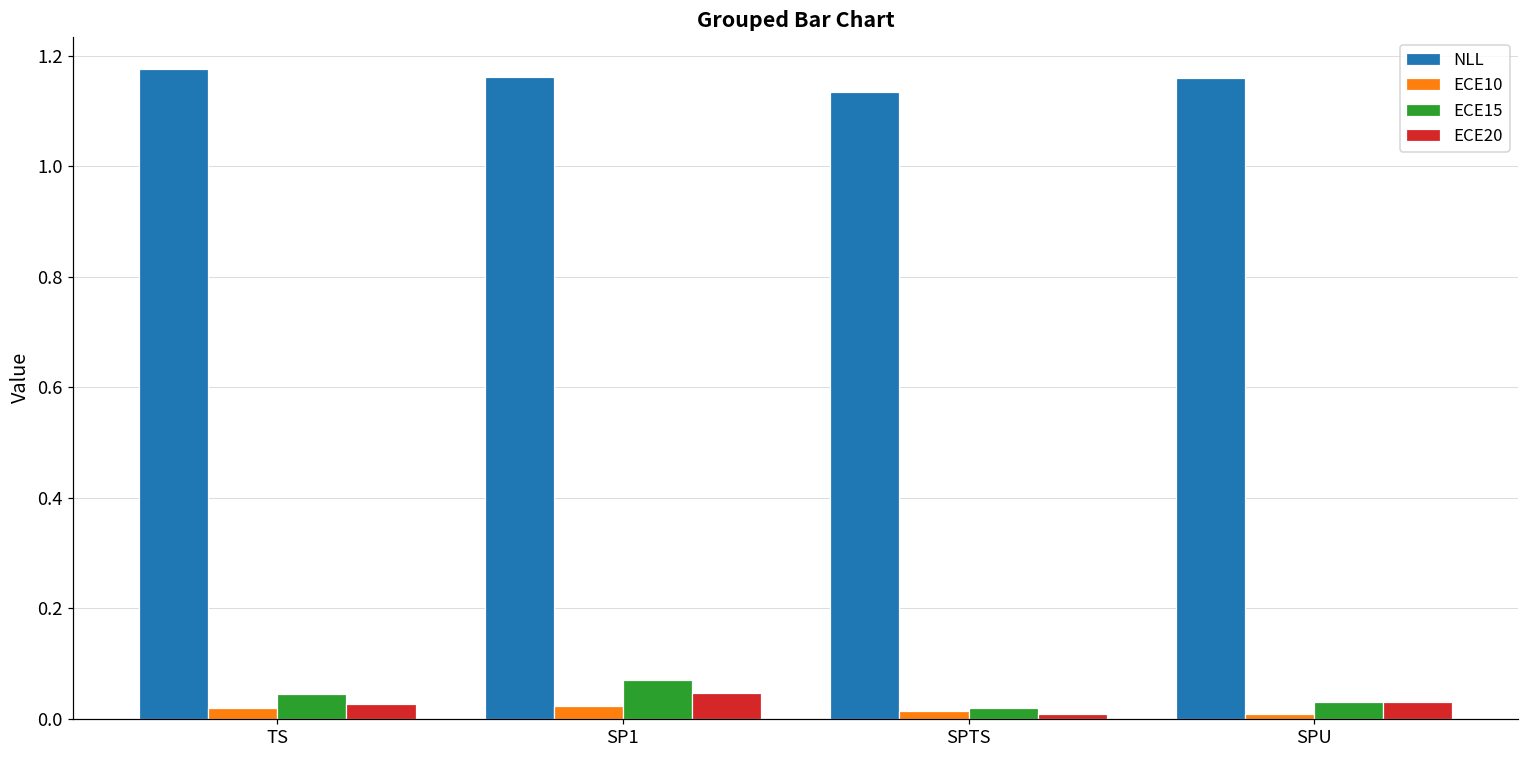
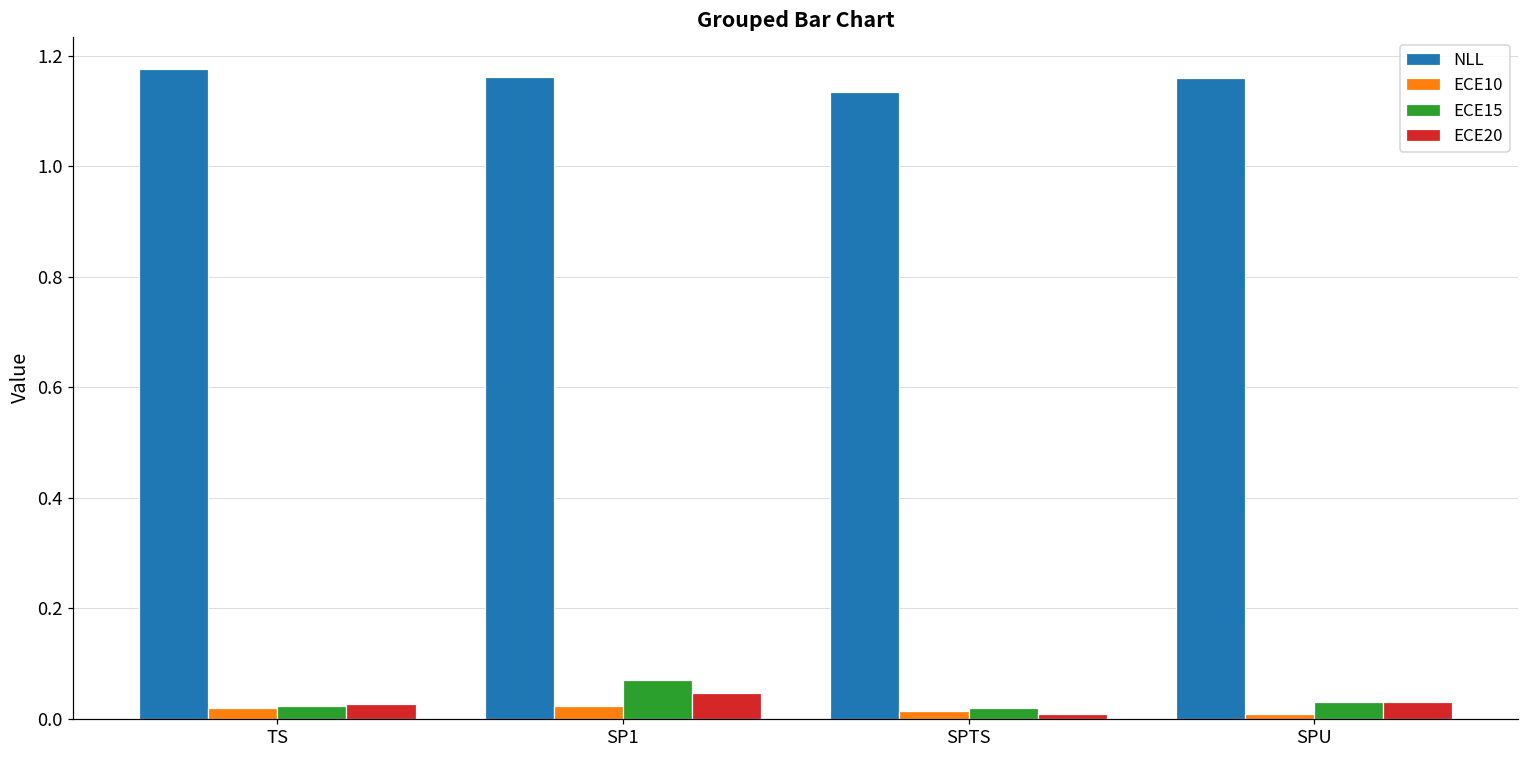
  {
    "NLL": {
      "TS": 1.18,
      "SP1": 1.16,
      "SPTS": 1.14,
      "SPU": 1.16
    },
    "ECE10": {
      "TS": 0.02,
      "SP1": 0.02,
      "SPTS": 0.01,
      "SPU": 0.01
    },
    "ECE15": {
-     "TS": 0.04,
+     "TS": 0.02,
      "SP1": 0.07,
      "SPTS": 0.02,
      "SPU": 0.03
    },
    "ECE20": {
      "TS": 0.03,
      "SP1": 0.05,
      "SPTS": 0.01,
      "SPU": 0.03
    }
  }
